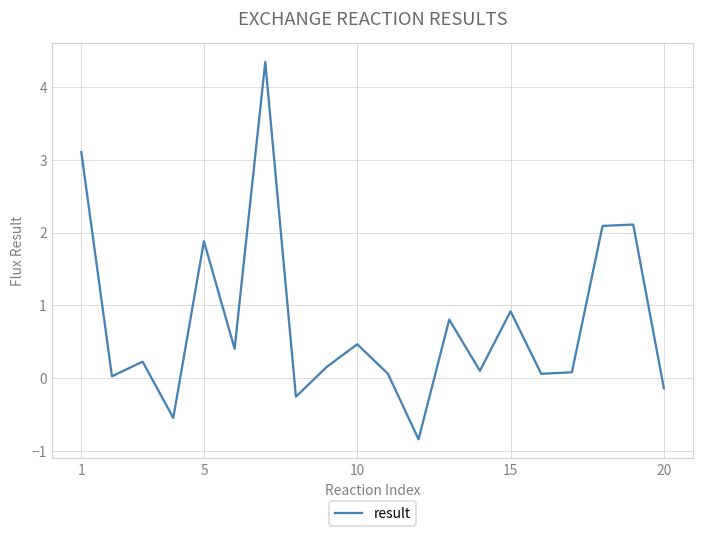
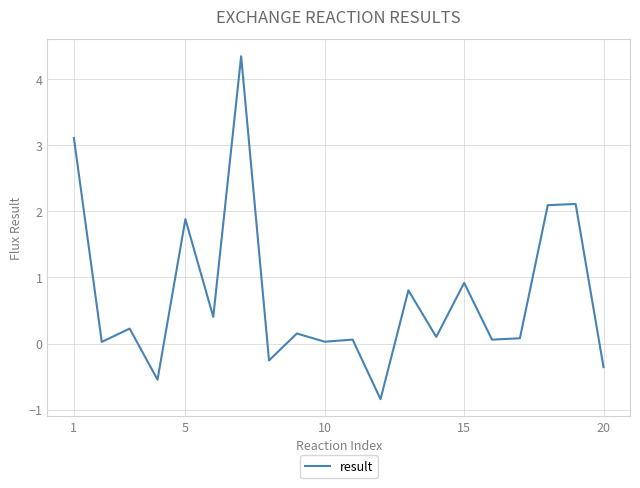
  {
    "1": 3.1,
    "5": 1.9,
-   "10": 0.5,
+   "10": 0.0,
    "15": 0.9,
-   "20": -0.1
+   "20": -0.4
  }
